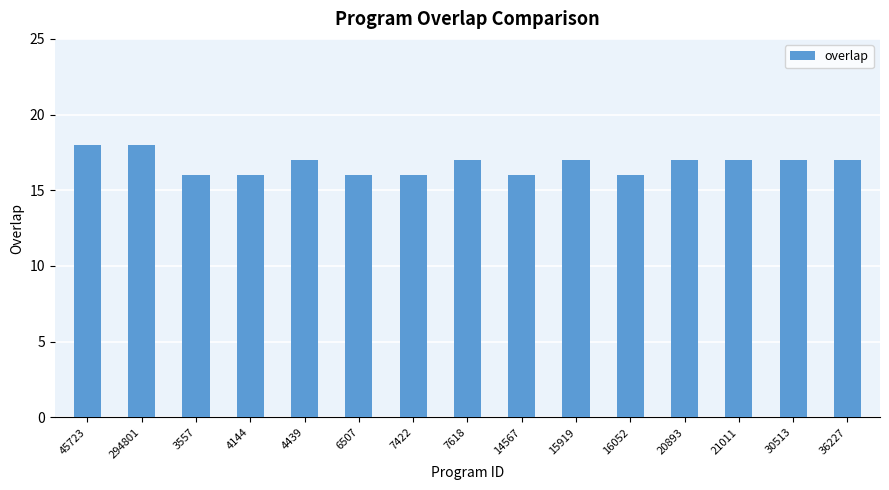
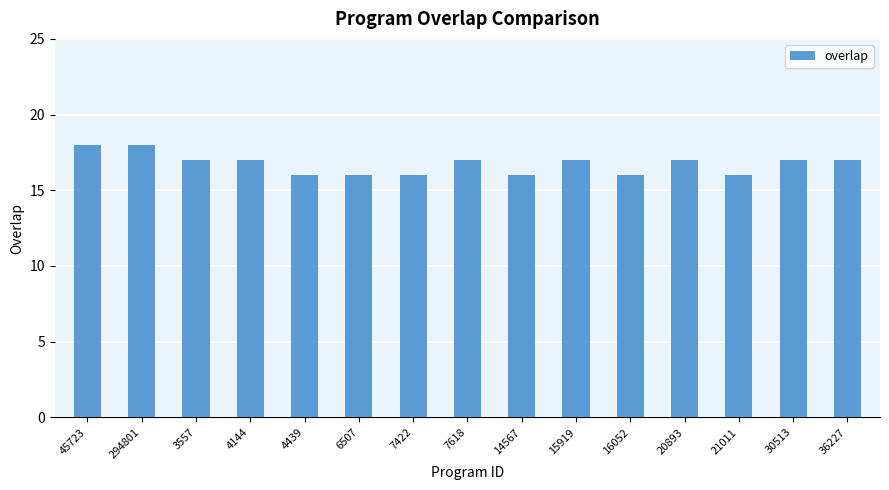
  {
    "45723": 18,
    "294801": 18,
-   "3557": 16,
-   "4144": 16,
-   "4439": 17,
+   "3557": 17,
+   "4144": 17,
+   "4439": 16,
    "6507": 16,
    "7422": 16,
    "7618": 17,
    "14567": 16,
    "15919": 17,
    "16052": 16,
    "20893": 17,
-   "21011": 17,
+   "21011": 16,
    "30513": 17,
    "36227": 17
  }
